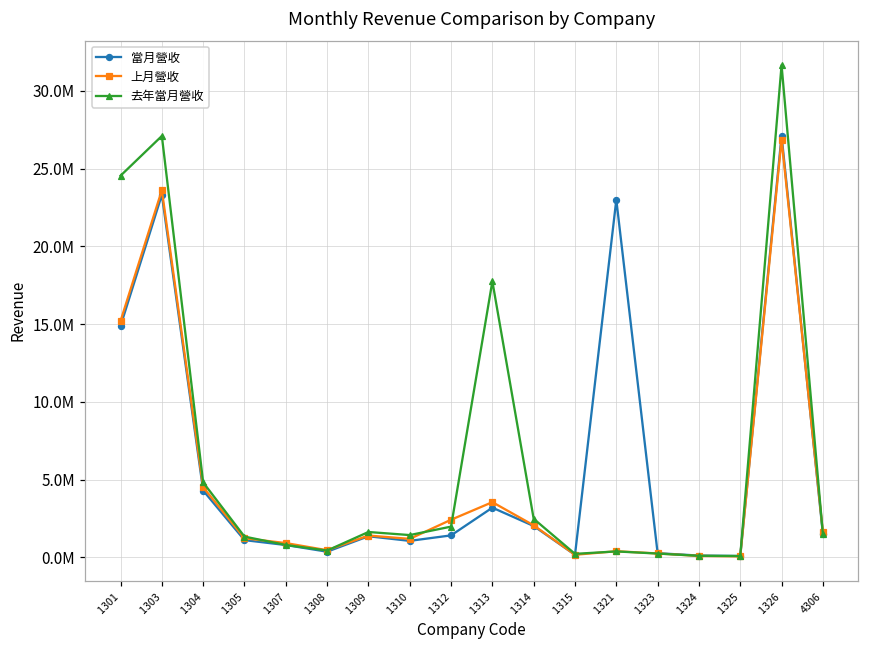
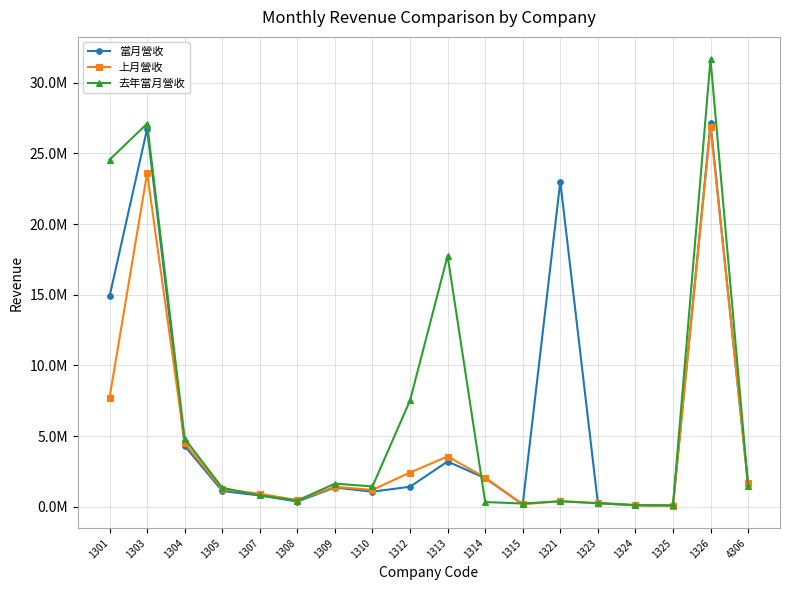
  {
    "當月營收": {
      "1301": 14900000,
-     "1303": 23300000,
+     "1303": 26700000,
      "1304": 4300000,
      "1312": 1400000,
      "1313": 3200000,
      "1321": 23000000,
      "1326": 27100000
    },
    "上月營收": {
-     "1301": 15200000,
+     "1301": 7700000,
      "1303": 23600000,
      "1304": 4500000,
      "1312": 2400000,
      "1313": 3600000,
      "1326": 26900000
    },
    "去年當月營收": {
      "1301": 24500000,
      "1303": 27100000,
      "1304": 4800000,
      "1309": 1600000,
      "1310": 1400000,
-     "1312": 2000000,
+     "1312": 7500000,
      "1313": 17800000,
-     "1314": 2500000,
+     "1314": 300000,
      "1326": 31700000
    }
  }
